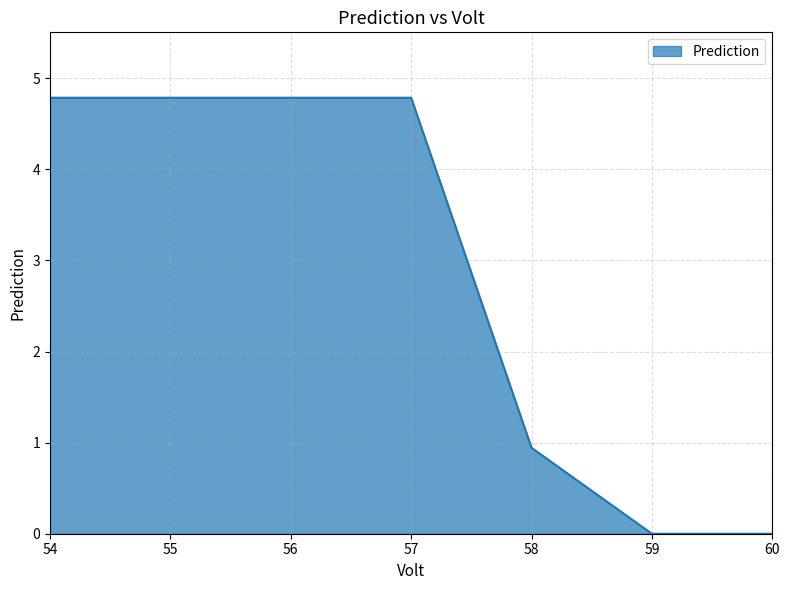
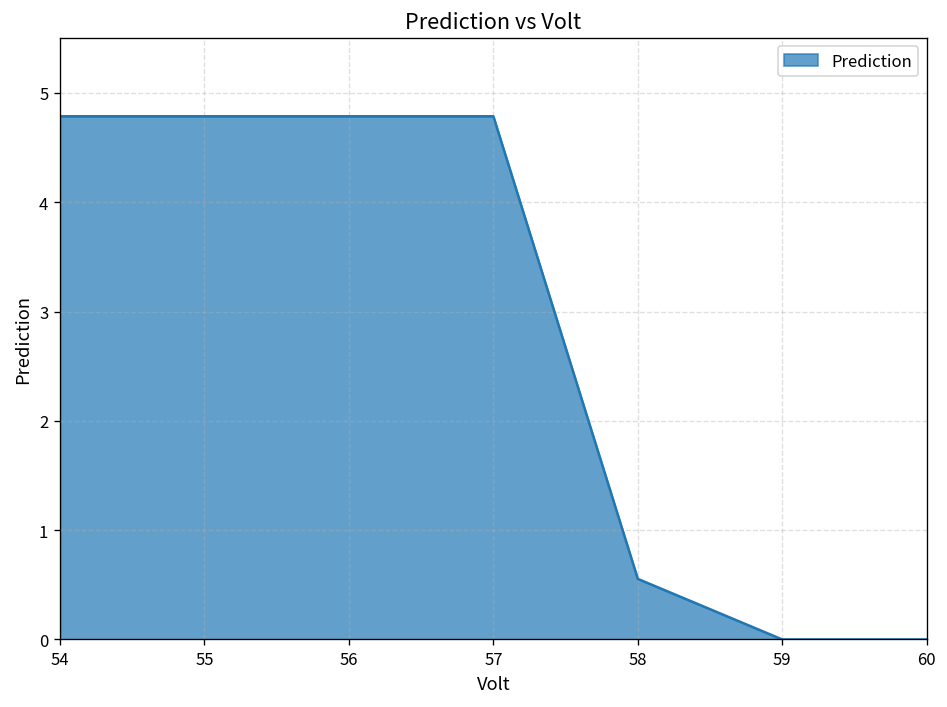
  {
    "54": 4.8,
    "55": 4.8,
    "56": 4.8,
    "57": 4.8,
-   "58": 0.9,
+   "58": 0.6,
    "59": 0.0,
    "60": 0.0
  }
